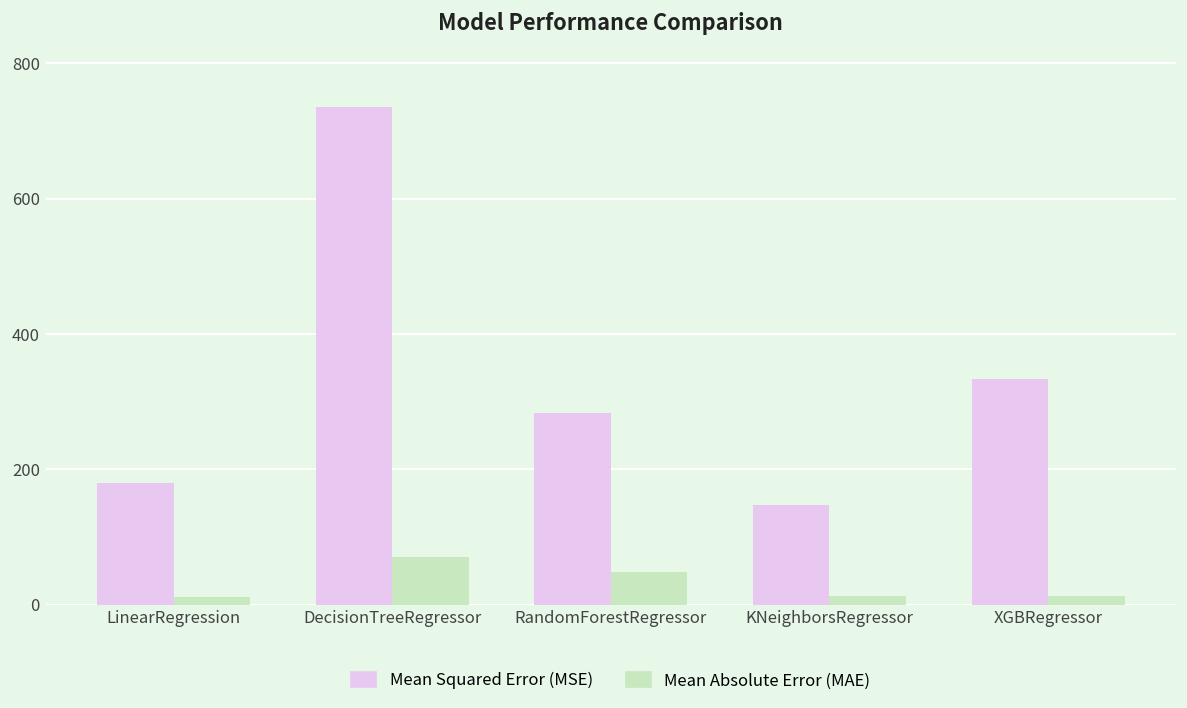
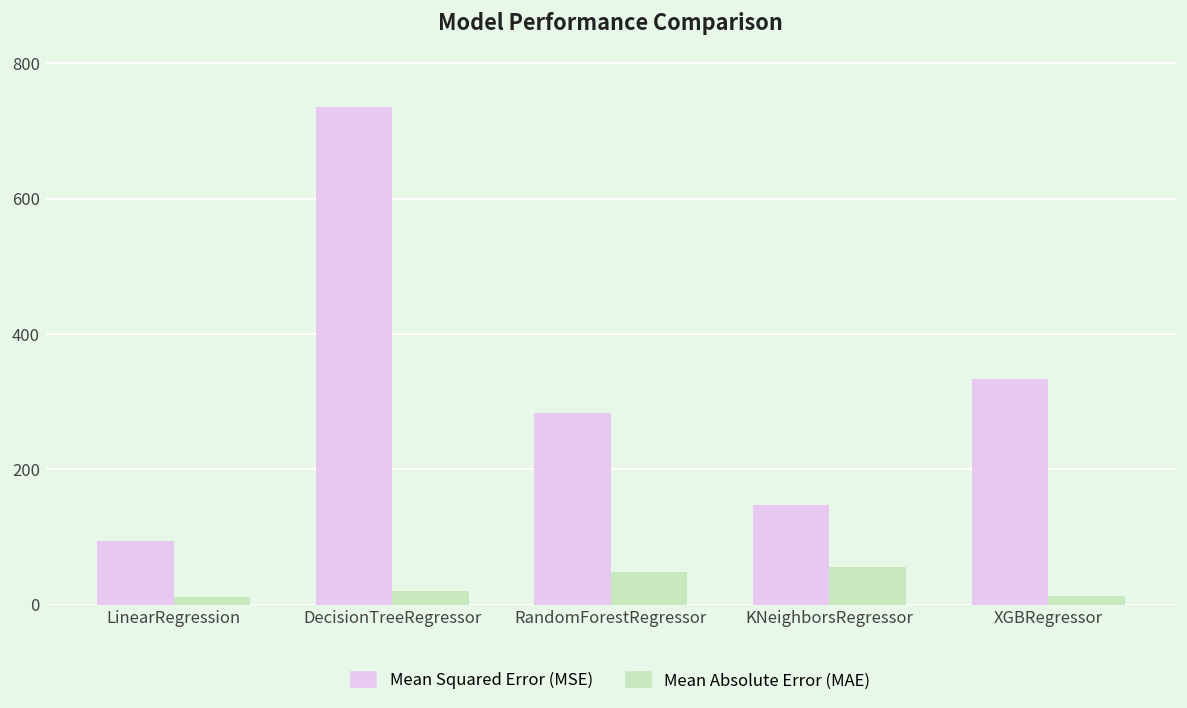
  {
    "Mean Squared Error (MSE)": {
-     "LinearRegression": 180,
+     "LinearRegression": 90,
      "DecisionTreeRegressor": 740,
      "RandomForestRegressor": 280,
      "KNeighborsRegressor": 150,
      "XGBRegressor": 330
    },
    "Mean Absolute Error (MAE)": {
      "LinearRegression": 10,
-     "DecisionTreeRegressor": 70,
+     "DecisionTreeRegressor": 20,
      "RandomForestRegressor": 50,
-     "KNeighborsRegressor": 10,
+     "KNeighborsRegressor": 60,
      "XGBRegressor": 10
    }
  }
